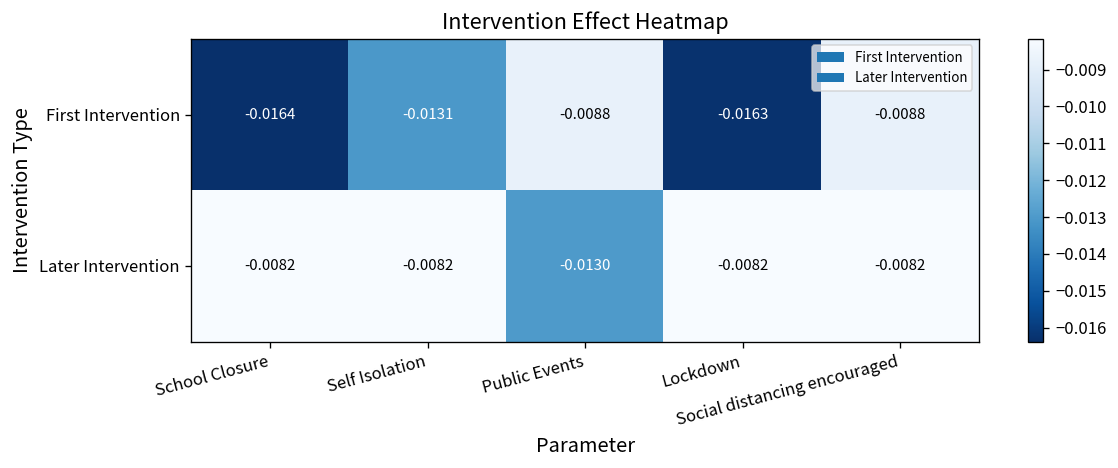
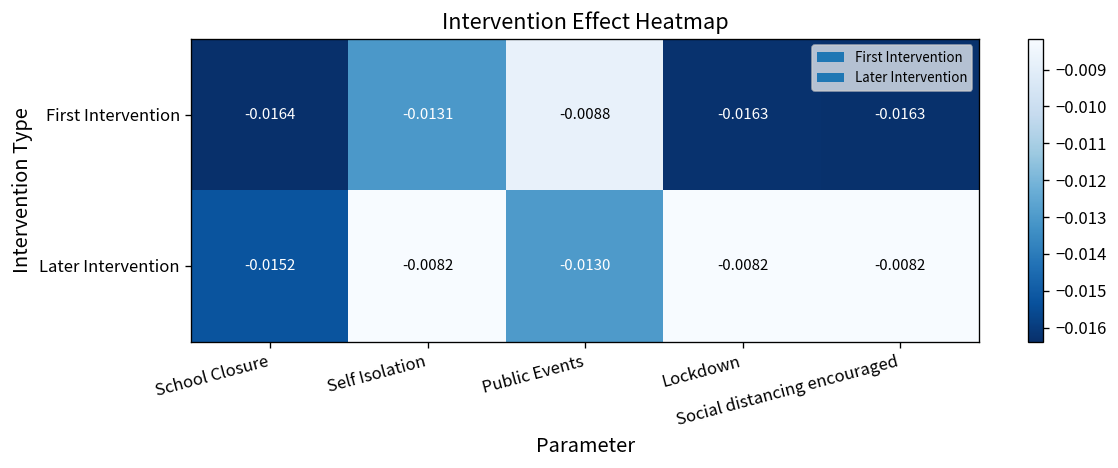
  {
    "First Intervention": {
      "School Closure": -0.0164,
      "Self Isolation": -0.0131,
      "Public Events": -0.0088,
      "Lockdown": -0.0163,
-     "Social distancing encouraged": -0.0088
+     "Social distancing encouraged": -0.0163
    },
    "Later Intervention": {
-     "School Closure": -0.0082,
+     "School Closure": -0.0152,
      "Self Isolation": -0.0082,
      "Public Events": -0.0130,
      "Lockdown": -0.0082,
      "Social distancing encouraged": -0.0082
    }
  }
